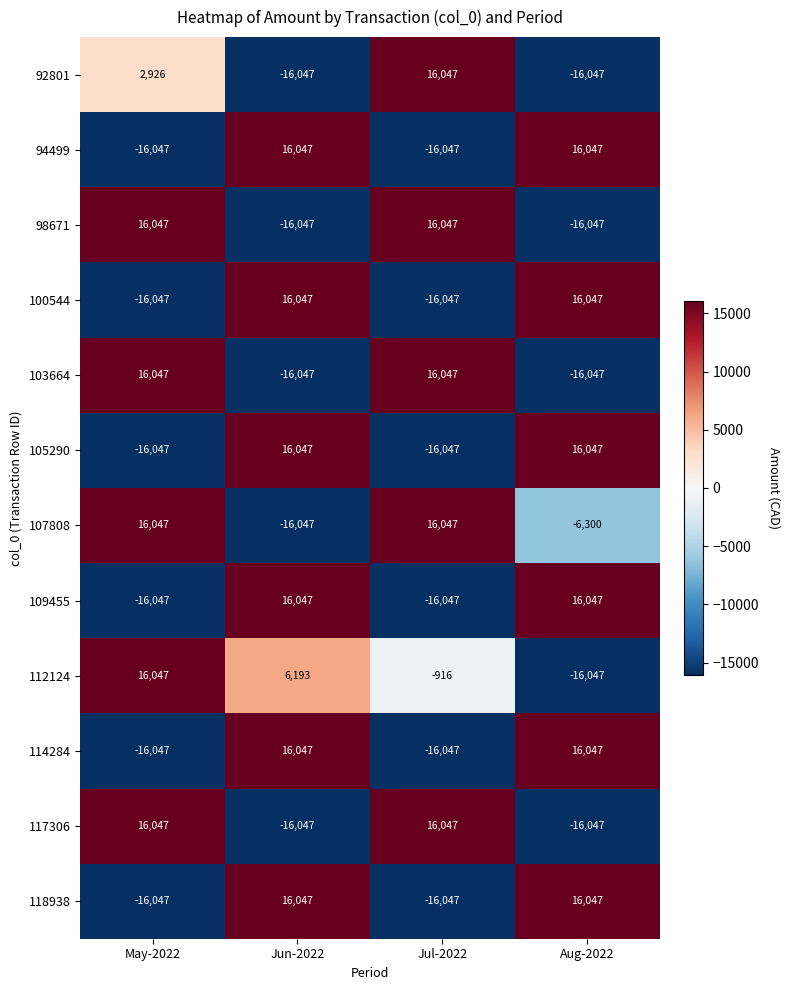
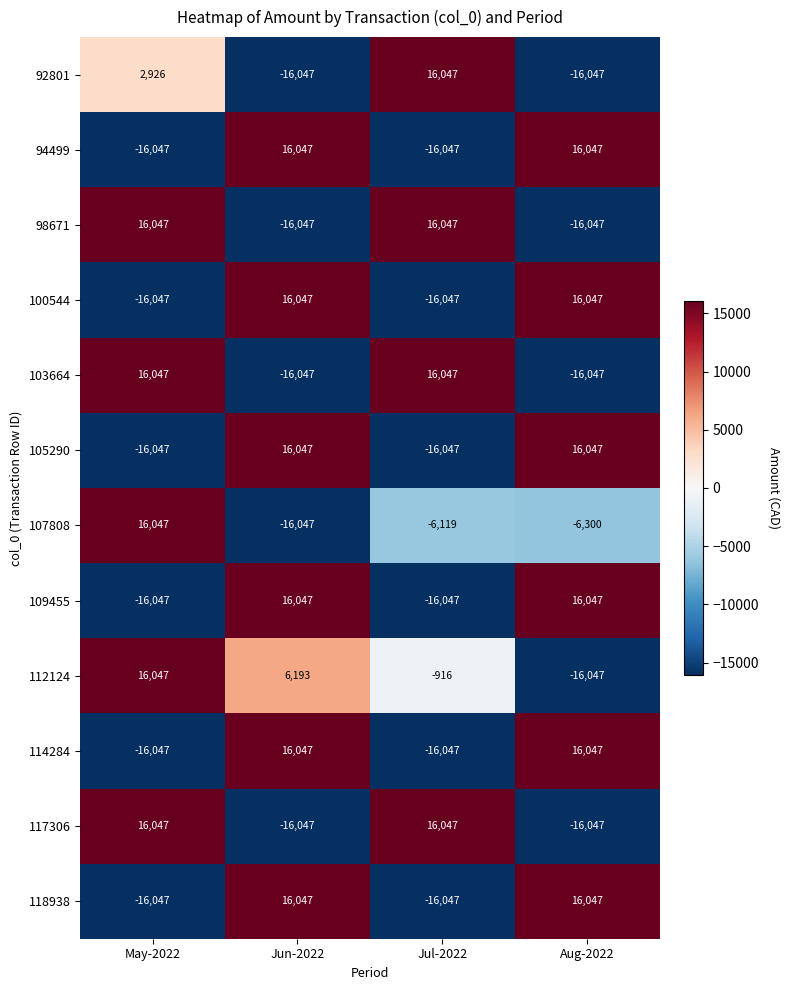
  {
    "92801": {
      "May-2022": "2,926",
      "Jun-2022": "-16,047",
      "Jul-2022": "16,047",
      "Aug-2022": "-16,047"
    },
    "94499": {
      "May-2022": "-16,047",
      "Jun-2022": "16,047",
      "Jul-2022": "-16,047",
      "Aug-2022": "16,047"
    },
    "98671": {
      "May-2022": "16,047",
      "Jun-2022": "-16,047",
      "Jul-2022": "16,047",
      "Aug-2022": "-16,047"
    },
    "100544": {
      "May-2022": "-16,047",
      "Jun-2022": "16,047",
      "Jul-2022": "-16,047",
      "Aug-2022": "16,047"
    },
    "103664": {
      "May-2022": "16,047",
      "Jun-2022": "-16,047",
      "Jul-2022": "16,047",
      "Aug-2022": "-16,047"
    },
    "105290": {
      "May-2022": "-16,047",
      "Jun-2022": "16,047",
      "Jul-2022": "-16,047",
      "Aug-2022": "16,047"
    },
    "107808": {
      "May-2022": "16,047",
      "Jun-2022": "-16,047",
-     "Jul-2022": "16,047",
+     "Jul-2022": "-6,119",
      "Aug-2022": "-6,300"
    },
    "109455": {
      "May-2022": "-16,047",
      "Jun-2022": "16,047",
      "Jul-2022": "-16,047",
      "Aug-2022": "16,047"
    },
    "112124": {
      "May-2022": "16,047",
      "Jun-2022": "6,193",
      "Jul-2022": "-916",
      "Aug-2022": "-16,047"
    },
    "114284": {
      "May-2022": "-16,047",
      "Jun-2022": "16,047",
      "Jul-2022": "-16,047",
      "Aug-2022": "16,047"
    },
    "117306": {
      "May-2022": "16,047",
      "Jun-2022": "-16,047",
      "Jul-2022": "16,047",
      "Aug-2022": "-16,047"
    },
    "118938": {
      "May-2022": "-16,047",
      "Jun-2022": "16,047",
      "Jul-2022": "-16,047",
      "Aug-2022": "16,047"
    }
  }
